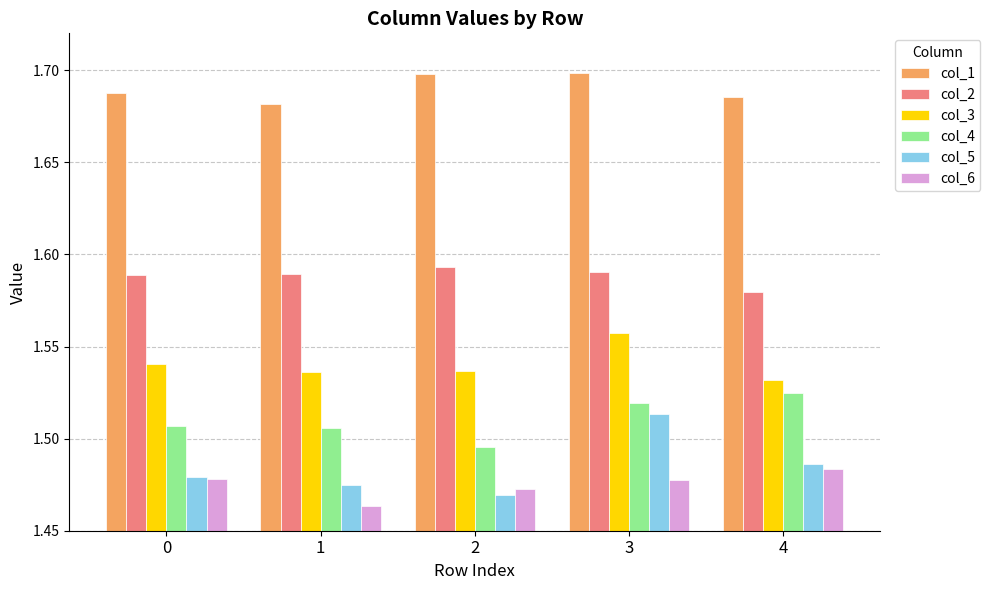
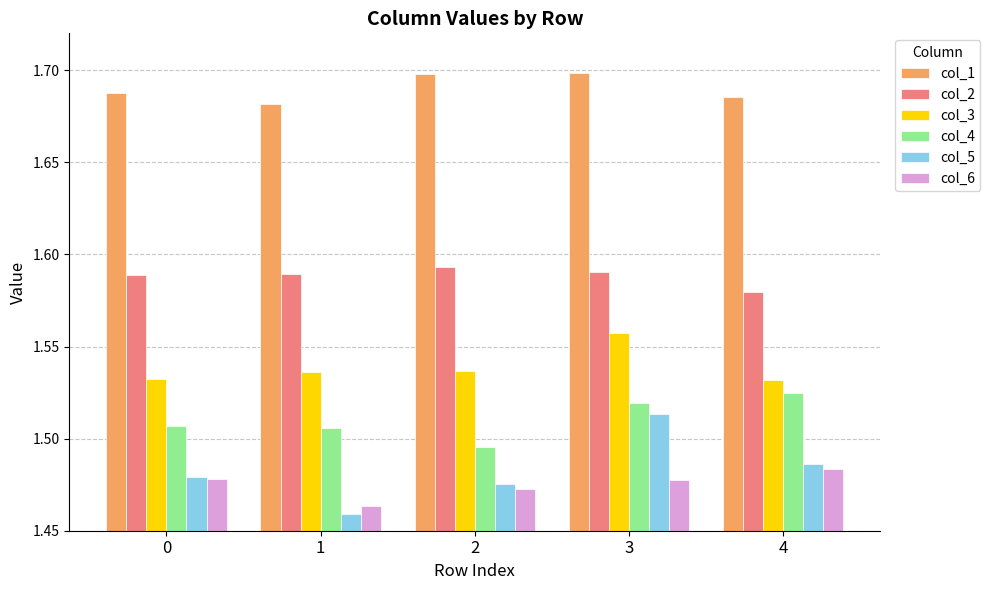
  {
    "col_3": {
-     "0": 1.540,
+     "0": 1.533,
      "1": 1.536,
      "2": 1.537,
      "3": 1.557,
      "4": 1.532
    },
    "col_4": {
      "0": 1.507,
      "1": 1.506,
      "2": 1.496,
      "3": 1.519,
      "4": 1.525
    },
    "col_5": {
      "0": 1.479,
-     "1": 1.475,
-     "2": 1.469,
+     "1": 1.459,
+     "2": 1.475,
      "3": 1.514,
      "4": 1.486
    },
    "col_6": {
      "0": 1.478,
      "1": 1.464,
      "2": 1.473,
      "3": 1.477,
      "4": 1.483
    }
  }
